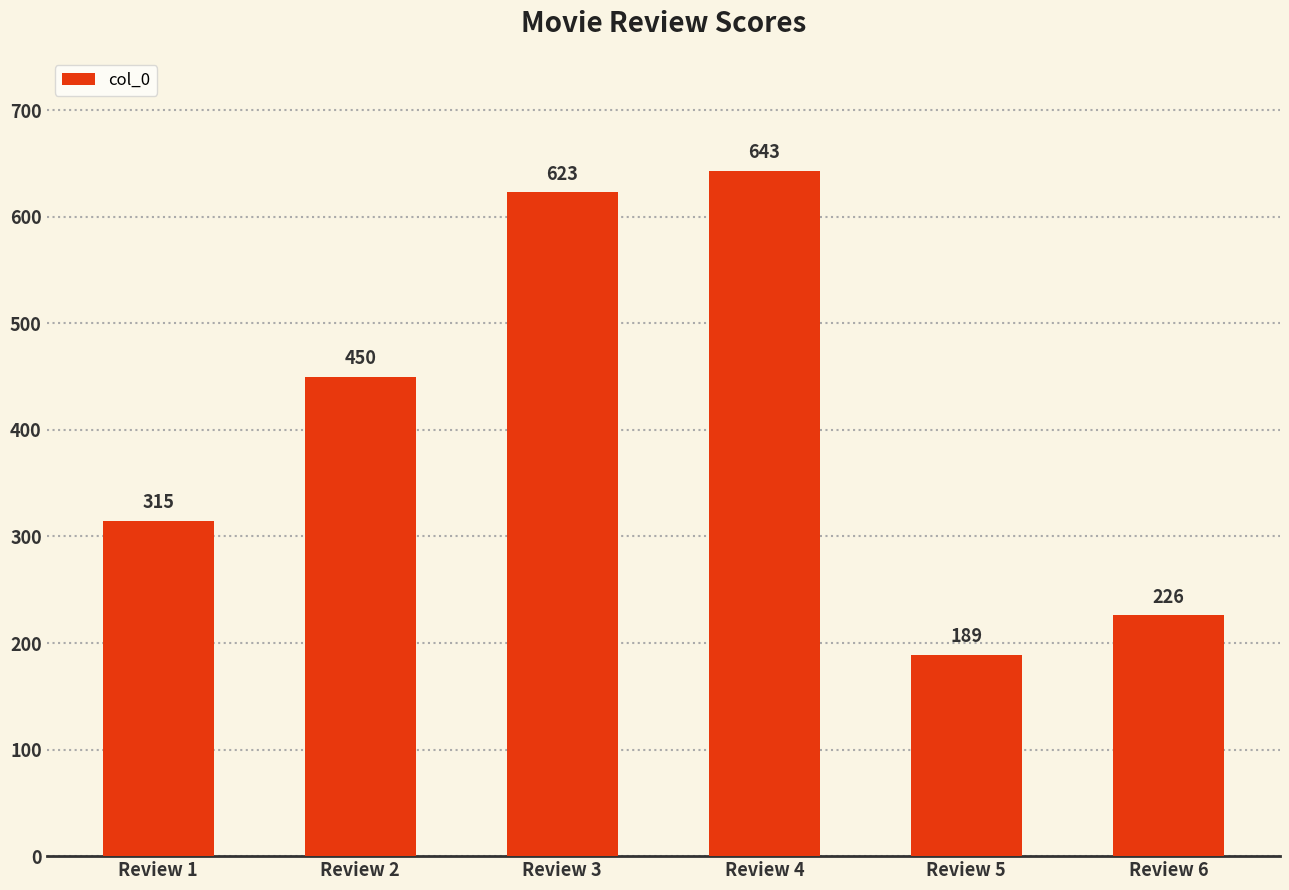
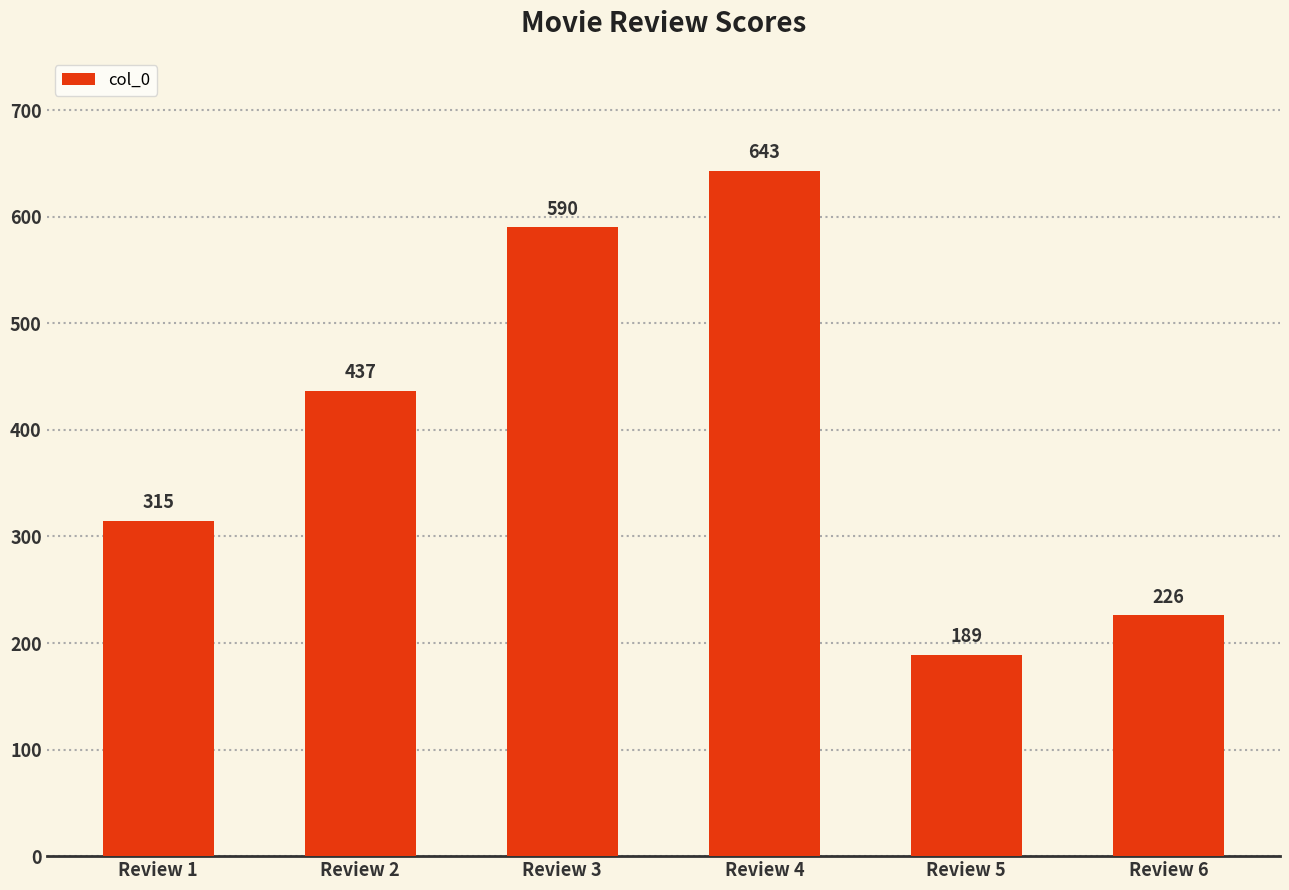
  {
    "Review 1": 315,
-   "Review 2": 450,
-   "Review 3": 623,
+   "Review 2": 437,
+   "Review 3": 590,
    "Review 4": 643,
    "Review 5": 189,
    "Review 6": 226
  }
